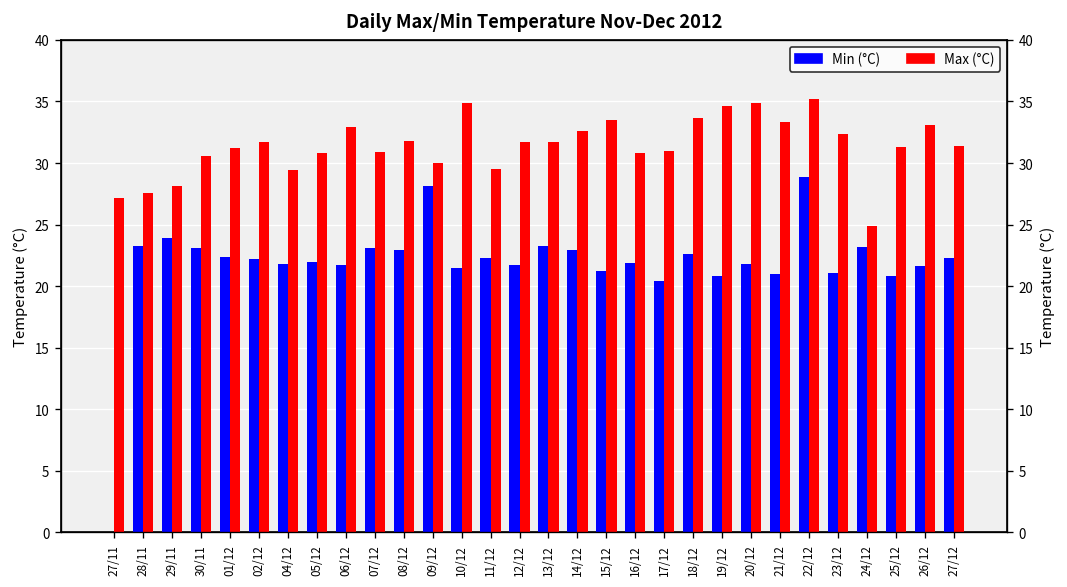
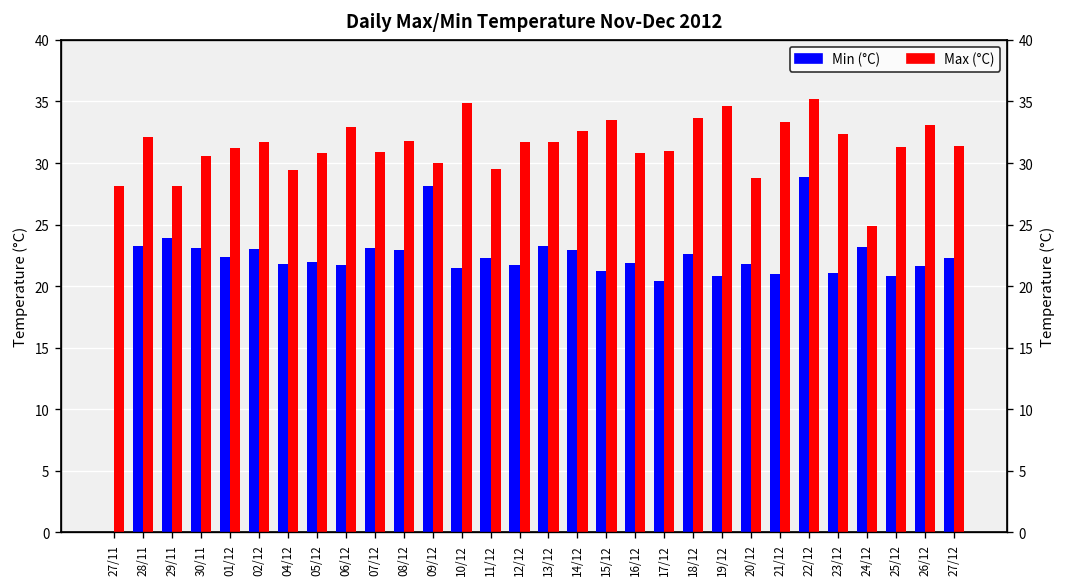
  {
    "Min (°C)": {
      "27/11": 0.0,
      "28/11": 23.3,
      "29/11": 23.9,
      "30/11": 23.1,
      "01/12": 22.4,
-     "02/12": 22.2,
+     "02/12": 23.0,
      "04/12": 21.8,
      "05/12": 22.0,
      "06/12": 21.7,
      "07/12": 23.1,
      "08/12": 22.9,
      "09/12": 28.1,
      "10/12": 21.5,
      "11/12": 22.3,
      "12/12": 21.7,
      "13/12": 23.3,
      "14/12": 22.9,
      "15/12": 21.2,
      "16/12": 21.9,
      "17/12": 20.4,
      "18/12": 22.6,
      "19/12": 20.8,
      "20/12": 21.8,
      "21/12": 21.0,
      "22/12": 28.9,
      "23/12": 21.1,
      "24/12": 23.2,
      "25/12": 20.8,
      "26/12": 21.6,
      "27/12": 22.3
    },
    "Max (°C)": {
-     "27/11": 27.2,
-     "28/11": 27.6,
+     "27/11": 28.1,
+     "28/11": 32.1,
      "29/11": 28.1,
      "30/11": 30.6,
      "01/12": 31.2,
      "02/12": 31.7,
      "04/12": 29.4,
      "05/12": 30.8,
      "06/12": 32.9,
      "07/12": 30.9,
      "08/12": 31.8,
      "09/12": 30.0,
      "10/12": 34.9,
      "11/12": 29.5,
      "12/12": 31.7,
      "13/12": 31.7,
      "14/12": 32.6,
      "15/12": 33.5,
      "16/12": 30.8,
      "17/12": 31.0,
      "18/12": 33.7,
      "19/12": 34.6,
-     "20/12": 34.9,
+     "20/12": 28.8,
      "21/12": 33.3,
      "22/12": 35.2,
      "23/12": 32.4,
      "24/12": 24.9,
      "25/12": 31.3,
      "26/12": 33.1,
      "27/12": 31.4
    }
  }
